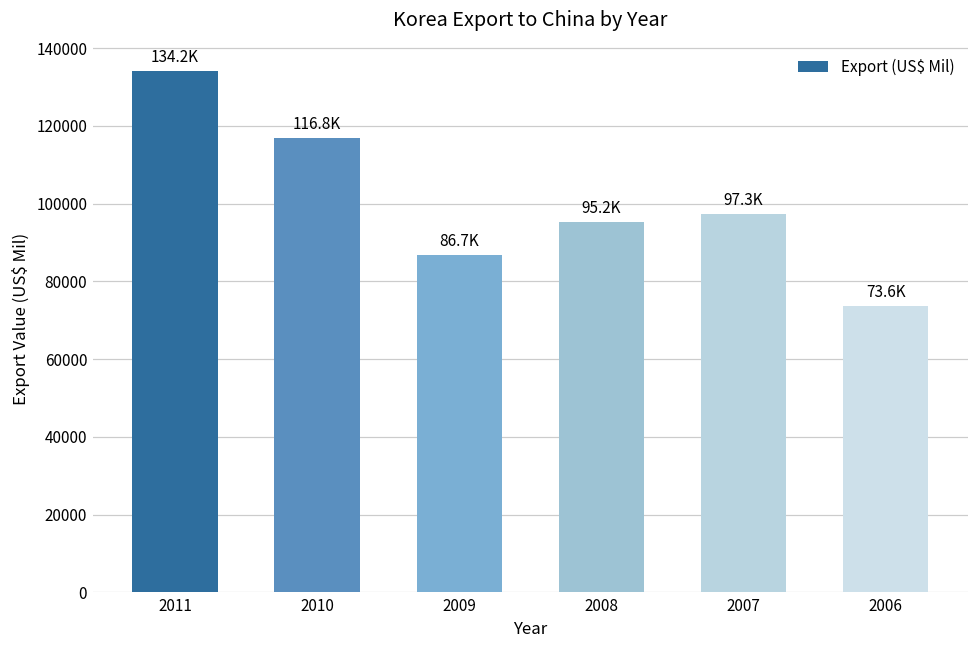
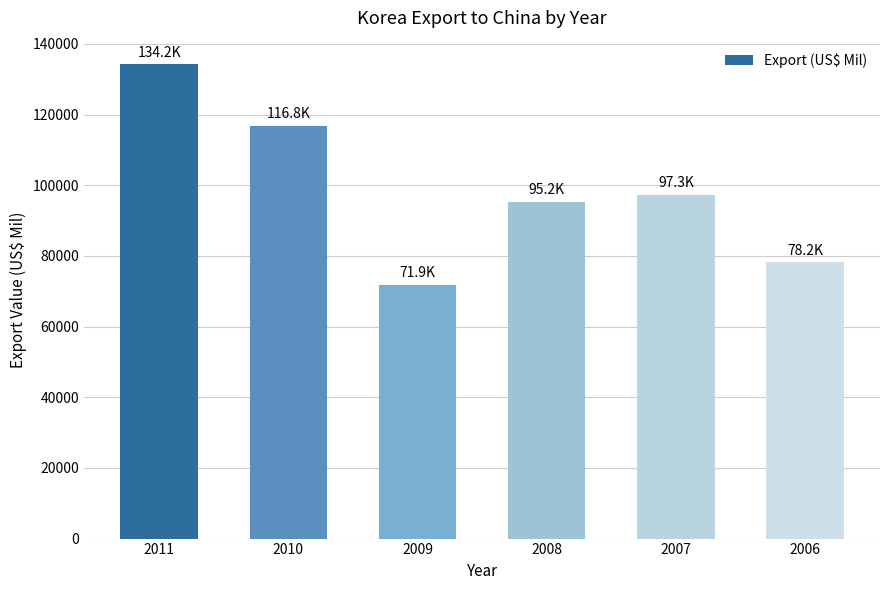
  {
    "2011": "134.2K",
    "2010": "116.8K",
-   "2009": "86.7K",
+   "2009": "71.9K",
    "2008": "95.2K",
    "2007": "97.3K",
-   "2006": "73.6K"
+   "2006": "78.2K"
  }
